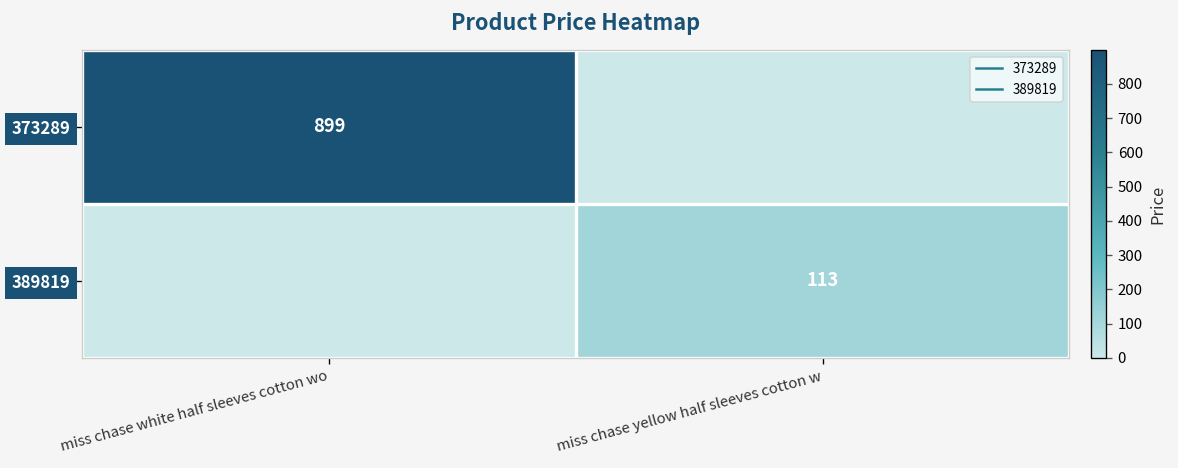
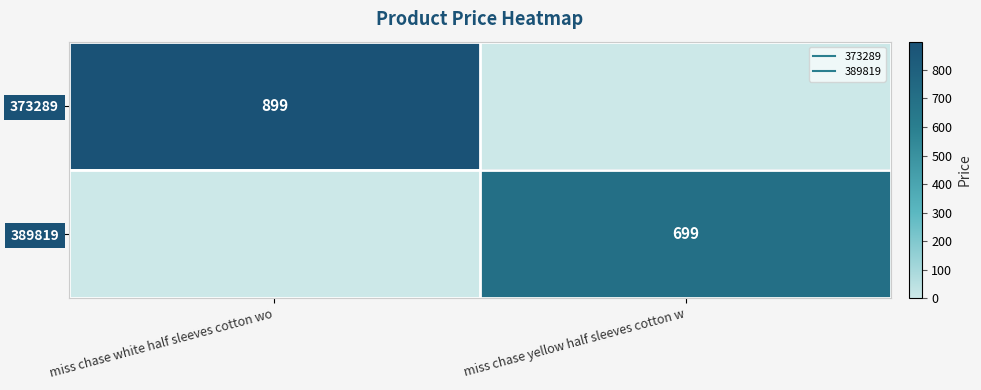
  {
    "373289": {
      "miss chase white half sleeves cotton wo": 899
    },
    "389819": {
-     "miss chase yellow half sleeves cotton w": 113
+     "miss chase yellow half sleeves cotton w": 699
    }
  }
